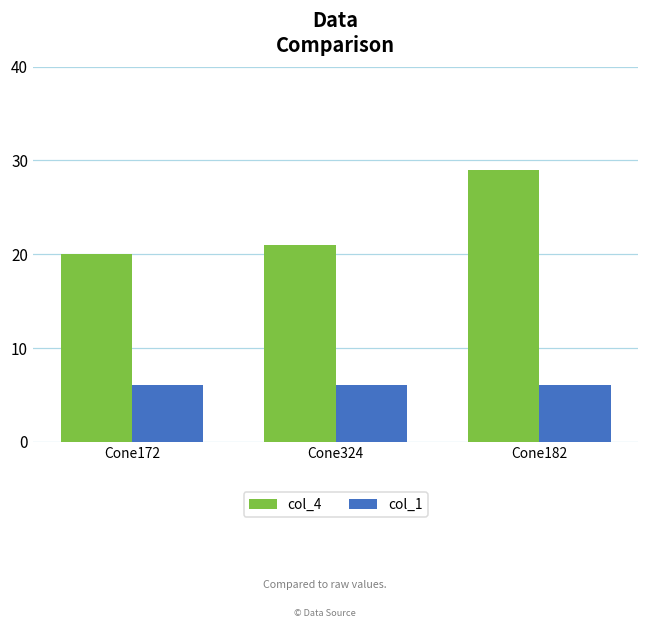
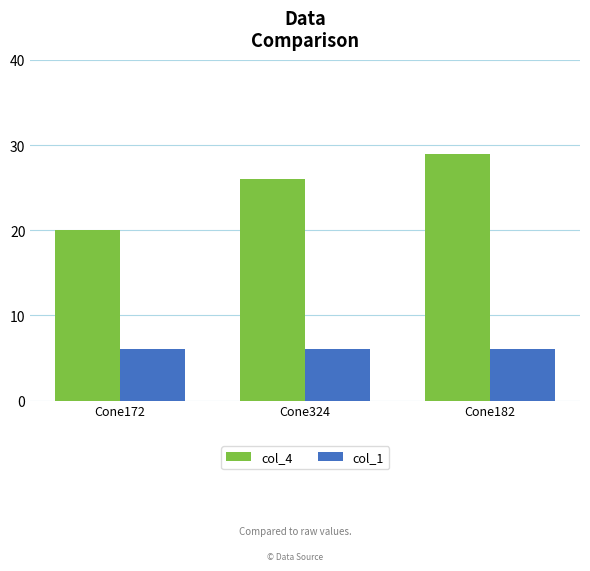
  {
    "col_4": {
      "Cone172": 20,
-     "Cone324": 21,
+     "Cone324": 26,
      "Cone182": 29
    },
    "col_1": {
      "Cone172": 6,
      "Cone324": 6,
      "Cone182": 6
    }
  }
